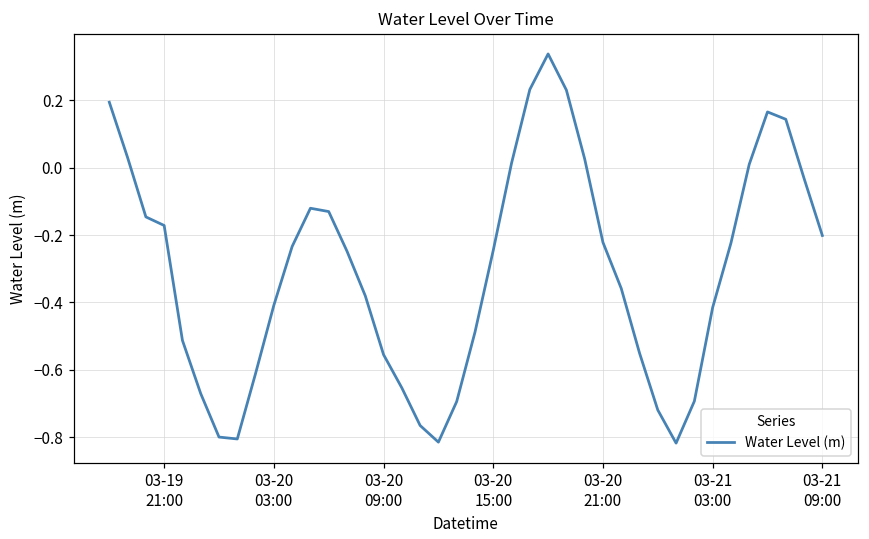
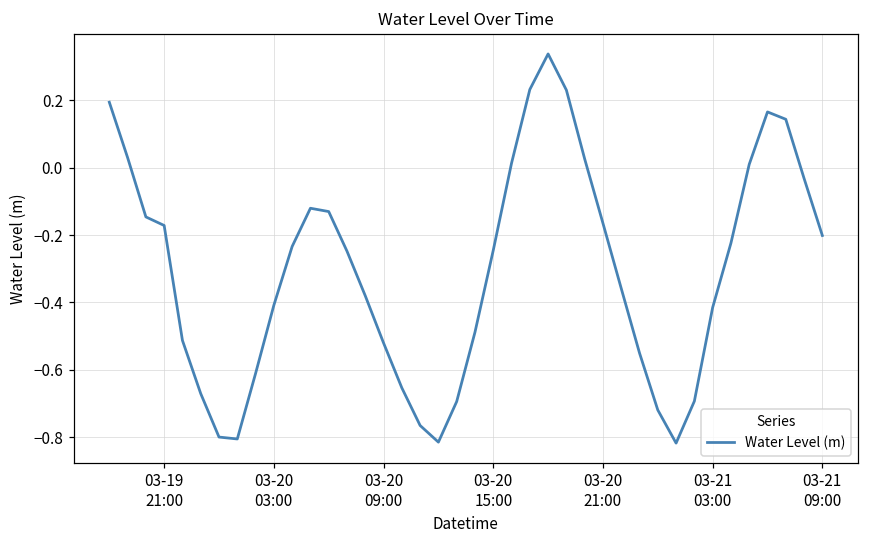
  {
    "03-19 21:00": -0.17,
    "03-20 03:00": -0.41,
-   "03-20 09:00": -0.55,
+   "03-20 09:00": -0.52,
    "03-20 15:00": -0.25,
-   "03-20 21:00": -0.22,
+   "03-20 21:00": -0.17,
    "03-21 03:00": -0.42,
    "03-21 09:00": -0.20
  }
